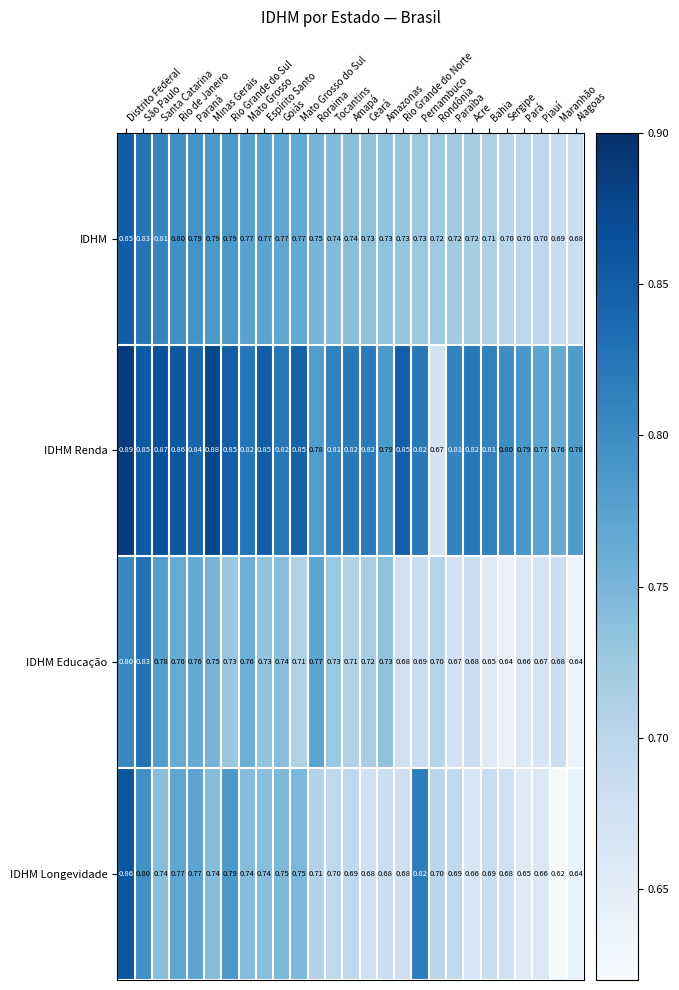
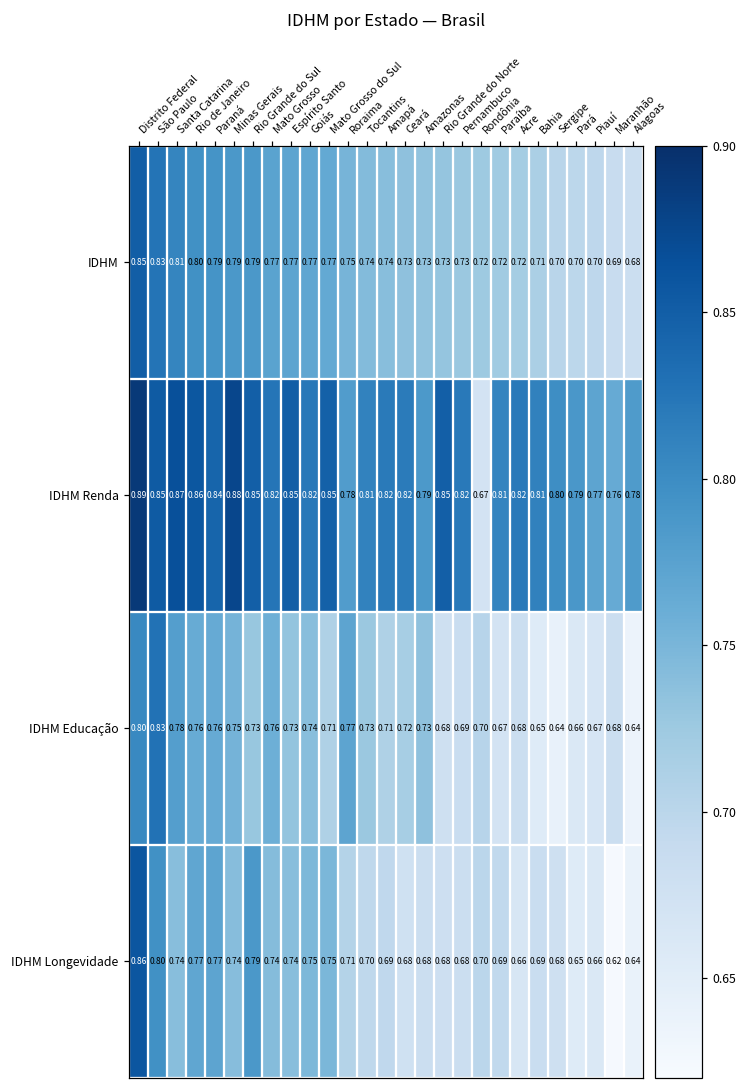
  {
    "IDHM": {
      "Distrito Federal": 0.85,
      "São Paulo": 0.83,
      "Santa Catarina": 0.81,
      "Rio de Janeiro": 0.80,
      "Paraná": 0.79,
      "Minas Gerais": 0.79,
      "Rio Grande do Sul": 0.79,
      "Mato Grosso": 0.77,
      "Espírito Santo": 0.77,
      "Goiás": 0.77,
      "Mato Grosso do Sul": 0.77,
      "Roraima": 0.75,
      "Tocantins": 0.74,
      "Amapá": 0.74,
      "Ceará": 0.73,
      "Amazonas": 0.73,
      "Rio Grande do Norte": 0.73,
      "Pernambuco": 0.73,
      "Rondônia": 0.72,
      "Paraíba": 0.72,
      "Acre": 0.72,
      "Bahia": 0.71,
      "Sergipe": 0.70,
      "Pará": 0.70,
      "Piauí": 0.70,
      "Maranhão": 0.69,
      "Alagoas": 0.68
    },
    "IDHM Renda": {
      "Distrito Federal": 0.89,
      "São Paulo": 0.85,
      "Santa Catarina": 0.87,
      "Rio de Janeiro": 0.86,
      "Paraná": 0.84,
      "Minas Gerais": 0.88,
      "Rio Grande do Sul": 0.85,
      "Mato Grosso": 0.82,
      "Espírito Santo": 0.85,
      "Goiás": 0.82,
      "Mato Grosso do Sul": 0.85,
      "Roraima": 0.78,
      "Tocantins": 0.81,
      "Amapá": 0.82,
      "Ceará": 0.82,
      "Amazonas": 0.79,
      "Rio Grande do Norte": 0.85,
      "Pernambuco": 0.82,
      "Rondônia": 0.67,
      "Paraíba": 0.81,
      "Acre": 0.82,
      "Bahia": 0.81,
      "Sergipe": 0.80,
      "Pará": 0.79,
      "Piauí": 0.77,
      "Maranhão": 0.76,
      "Alagoas": 0.78
    },
    "IDHM Educação": {
      "Distrito Federal": 0.80,
      "São Paulo": 0.83,
      "Santa Catarina": 0.78,
      "Rio de Janeiro": 0.76,
      "Paraná": 0.76,
      "Minas Gerais": 0.75,
      "Rio Grande do Sul": 0.73,
      "Mato Grosso": 0.76,
      "Espírito Santo": 0.73,
      "Goiás": 0.74,
      "Mato Grosso do Sul": 0.71,
      "Roraima": 0.77,
      "Tocantins": 0.73,
      "Amapá": 0.71,
      "Ceará": 0.72,
      "Amazonas": 0.73,
      "Rio Grande do Norte": 0.68,
      "Pernambuco": 0.69,
      "Rondônia": 0.70,
      "Paraíba": 0.67,
      "Acre": 0.68,
      "Bahia": 0.65,
      "Sergipe": 0.64,
      "Pará": 0.66,
      "Piauí": 0.67,
      "Maranhão": 0.68,
      "Alagoas": 0.64
    },
    "IDHM Longevidade": {
      "Distrito Federal": 0.86,
      "São Paulo": 0.80,
      "Santa Catarina": 0.74,
      "Rio de Janeiro": 0.77,
      "Paraná": 0.77,
      "Minas Gerais": 0.74,
      "Rio Grande do Sul": 0.79,
      "Mato Grosso": 0.74,
      "Espírito Santo": 0.74,
      "Goiás": 0.75,
      "Mato Grosso do Sul": 0.75,
      "Roraima": 0.71,
      "Tocantins": 0.70,
      "Amapá": 0.69,
      "Ceará": 0.68,
      "Amazonas": 0.68,
      "Rio Grande do Norte": 0.68,
-     "Pernambuco": 0.82,
+     "Pernambuco": 0.68,
      "Rondônia": 0.70,
      "Paraíba": 0.69,
      "Acre": 0.66,
      "Bahia": 0.69,
      "Sergipe": 0.68,
      "Pará": 0.65,
      "Piauí": 0.66,
      "Maranhão": 0.62,
      "Alagoas": 0.64
    }
  }
